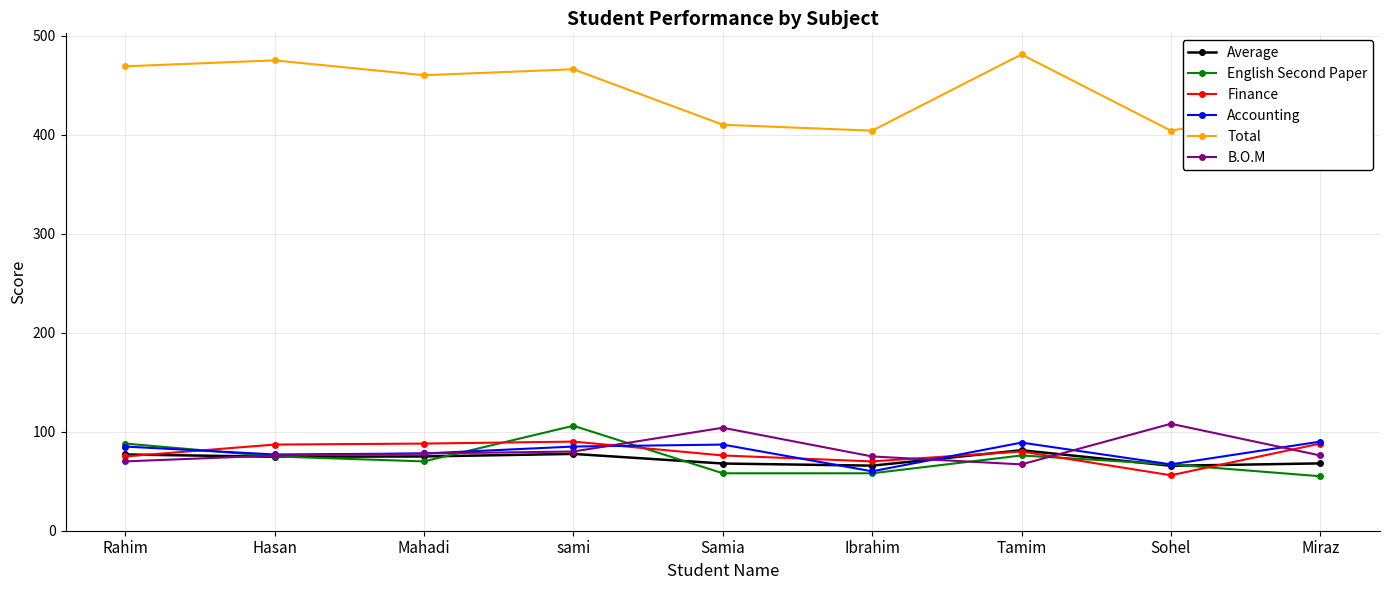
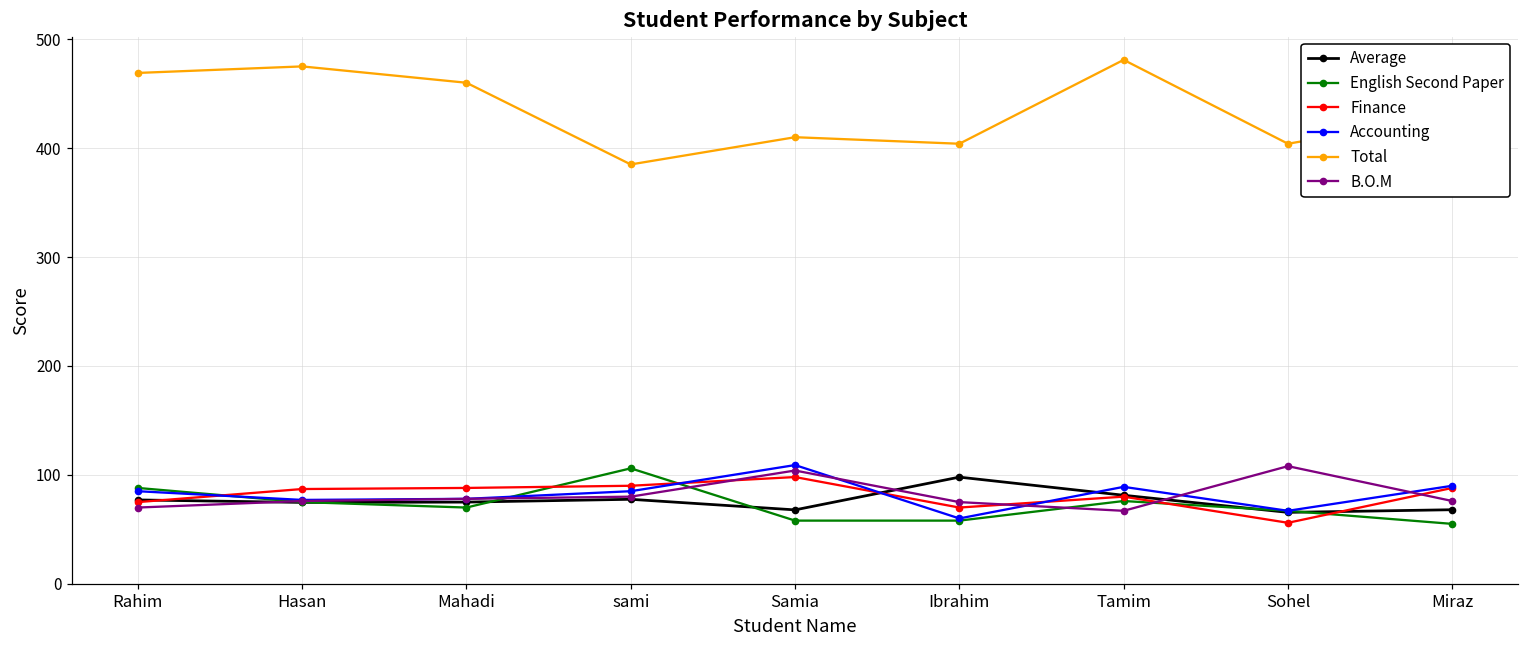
  {
    "Average": {
      "Mahadi": 80,
      "Samia": 70,
-     "Ibrahim": 70,
+     "Ibrahim": 100,
      "Miraz": 70
    },
    "English Second Paper": {
      "Rahim": 90,
      "Mahadi": 70,
      "sami": 110,
      "Samia": 60,
      "Tamim": 80,
      "Miraz": 60
    },
    "Finance": {
      "Hasan": 90,
      "Mahadi": 90,
      "sami": 90,
-     "Samia": 80,
+     "Samia": 100,
      "Ibrahim": 70,
      "Sohel": 60
    },
    "Accounting": {
      "Rahim": 90,
      "sami": 90,
-     "Samia": 90,
+     "Samia": 110,
      "Tamim": 90
    },
    "Total": {
      "Rahim": 470,
      "Hasan": 480,
      "Mahadi": 460,
-     "sami": 470,
+     "sami": 390,
      "Samia": 410,
      "Ibrahim": 400,
      "Tamim": 480,
      "Sohel": 400
    },
    "B.O.M": {
      "Rahim": 70,
      "Samia": 100,
      "Ibrahim": 80,
      "Tamim": 70,
      "Sohel": 110,
      "Miraz": 80
    }
  }
